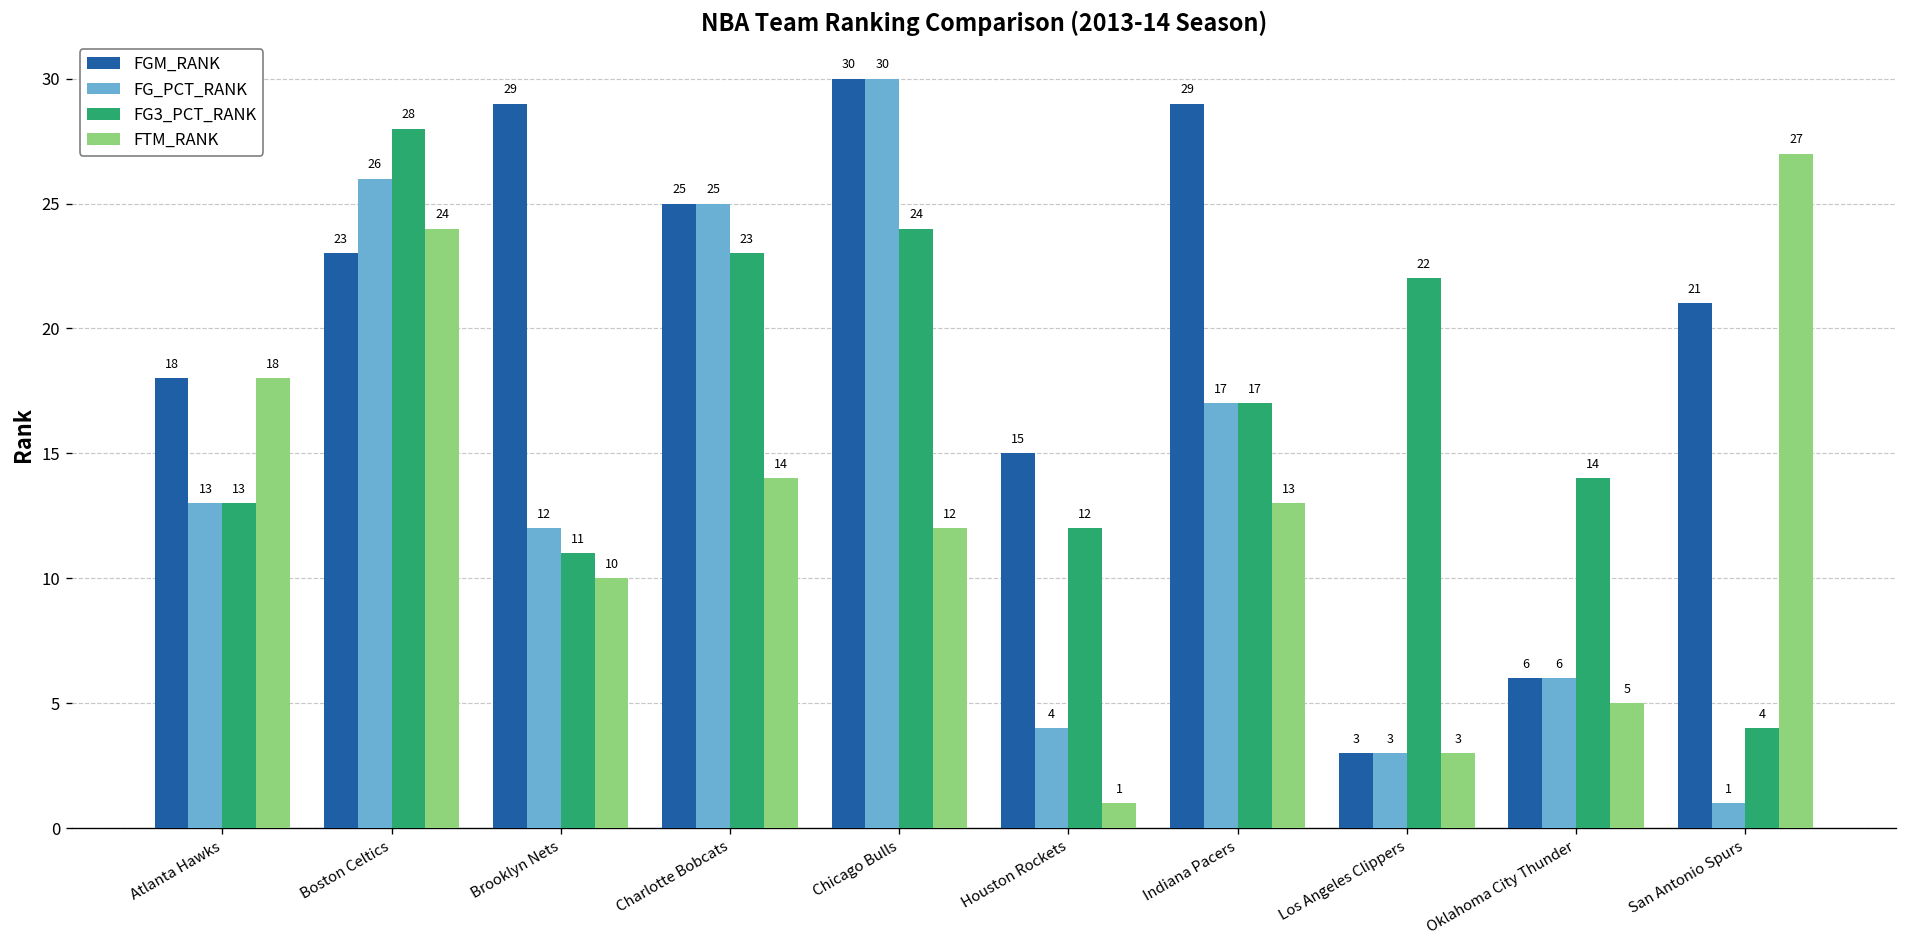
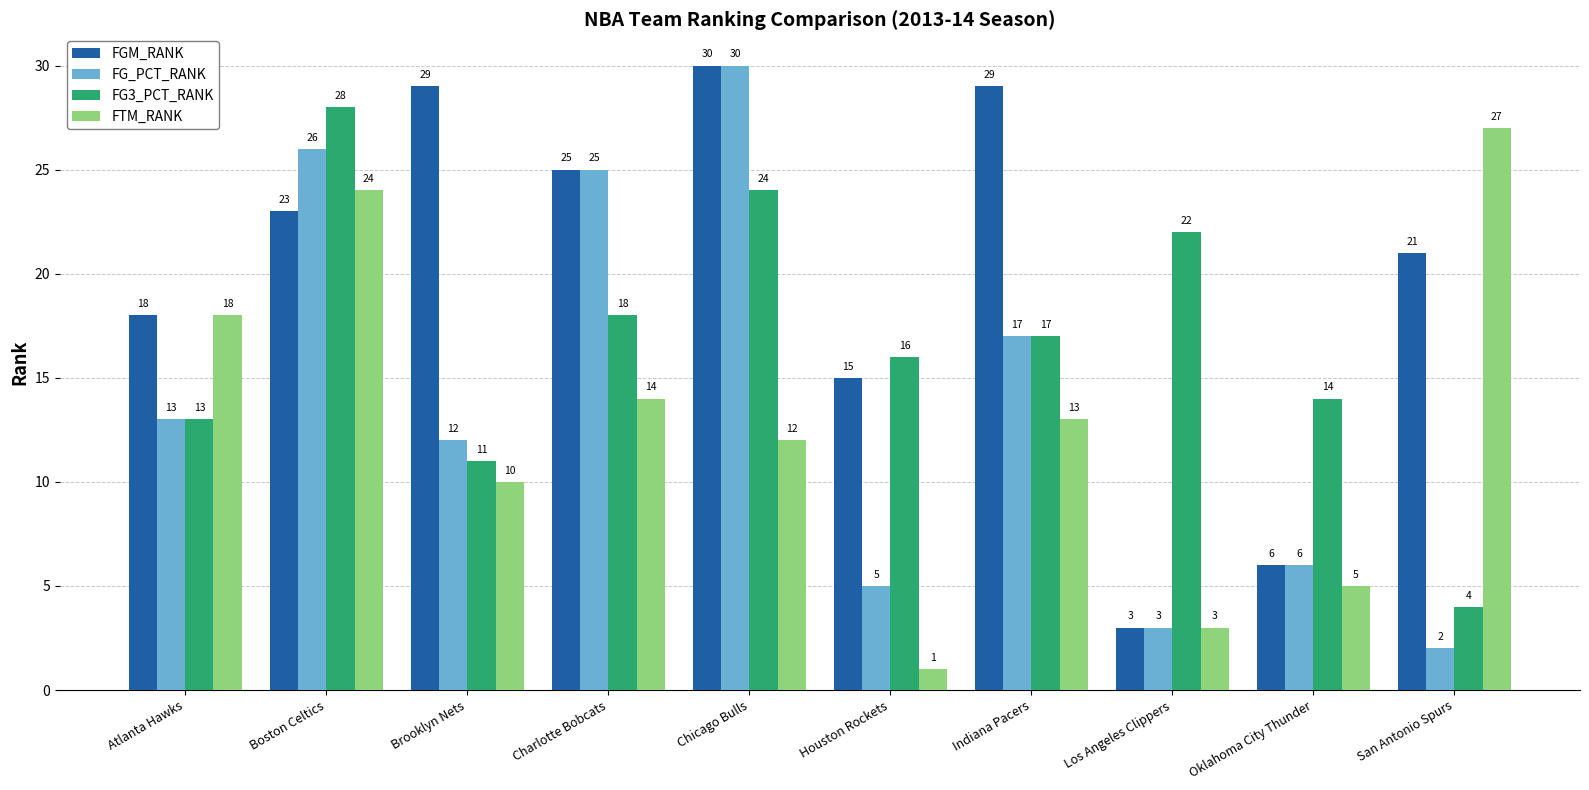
  {
    "FGM_RANK": {
      "Atlanta Hawks": 18,
      "Boston Celtics": 23,
      "Brooklyn Nets": 29,
      "Charlotte Bobcats": 25,
      "Chicago Bulls": 30,
      "Houston Rockets": 15,
      "Indiana Pacers": 29,
      "Los Angeles Clippers": 3,
      "Oklahoma City Thunder": 6,
      "San Antonio Spurs": 21
    },
    "FG_PCT_RANK": {
      "Atlanta Hawks": 13,
      "Boston Celtics": 26,
      "Brooklyn Nets": 12,
      "Charlotte Bobcats": 25,
      "Chicago Bulls": 30,
-     "Houston Rockets": 4,
+     "Houston Rockets": 5,
      "Indiana Pacers": 17,
      "Los Angeles Clippers": 3,
      "Oklahoma City Thunder": 6,
-     "San Antonio Spurs": 1
+     "San Antonio Spurs": 2
    },
    "FG3_PCT_RANK": {
      "Atlanta Hawks": 13,
      "Boston Celtics": 28,
      "Brooklyn Nets": 11,
-     "Charlotte Bobcats": 23,
+     "Charlotte Bobcats": 18,
      "Chicago Bulls": 24,
-     "Houston Rockets": 12,
+     "Houston Rockets": 16,
      "Indiana Pacers": 17,
      "Los Angeles Clippers": 22,
      "Oklahoma City Thunder": 14,
      "San Antonio Spurs": 4
    },
    "FTM_RANK": {
      "Atlanta Hawks": 18,
      "Boston Celtics": 24,
      "Brooklyn Nets": 10,
      "Charlotte Bobcats": 14,
      "Chicago Bulls": 12,
      "Houston Rockets": 1,
      "Indiana Pacers": 13,
      "Los Angeles Clippers": 3,
      "Oklahoma City Thunder": 5,
      "San Antonio Spurs": 27
    }
  }
